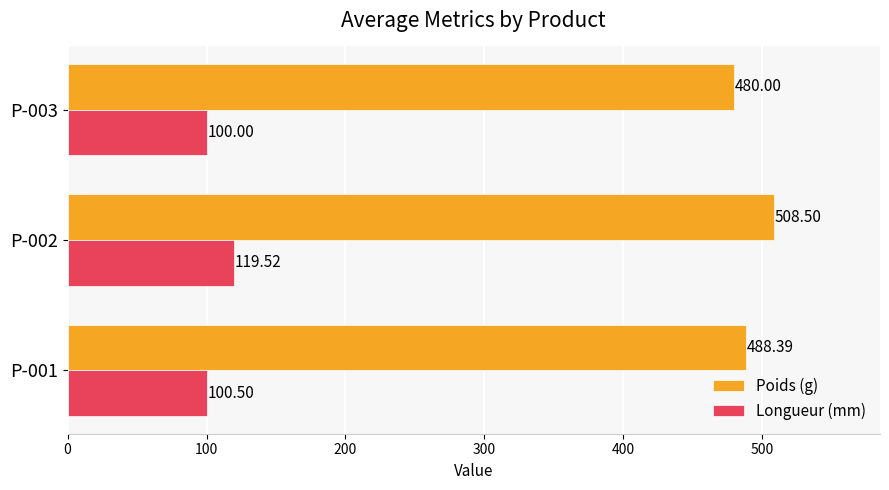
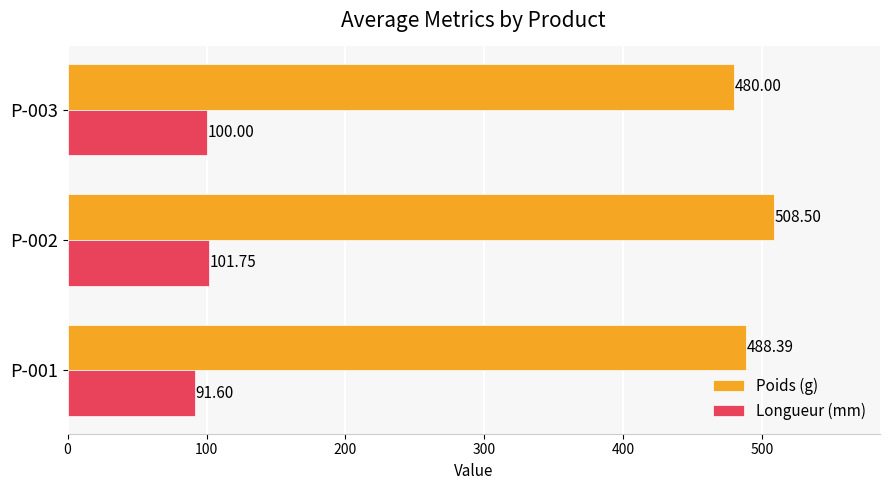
  {
    "Poids (g)": {
      "P-003": 480.00,
      "P-002": 508.50,
      "P-001": 488.39
    },
    "Longueur (mm)": {
      "P-003": 100.00,
-     "P-002": 119.52,
-     "P-001": 100.50
+     "P-002": 101.75,
+     "P-001": 91.60
    }
  }
